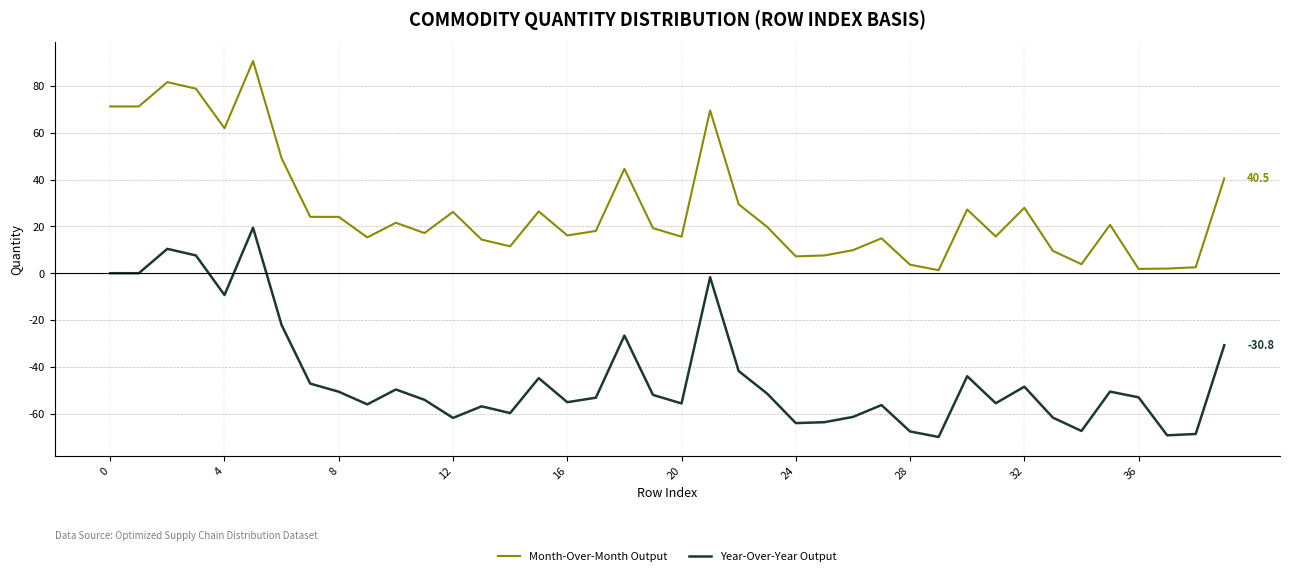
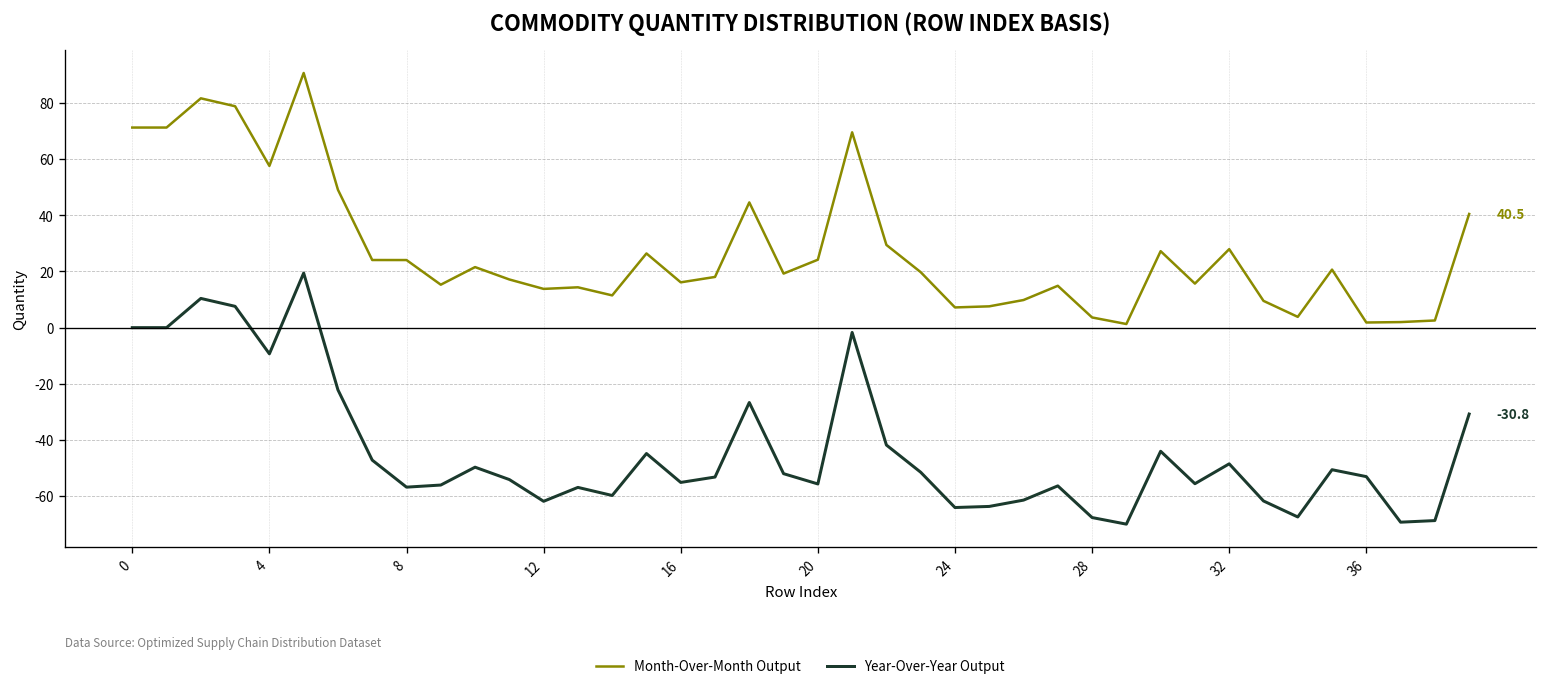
  {
    "Month-Over-Month Output": {
      "0": 71,
-     "4": 62,
+     "4": 58,
      "8": 24,
-     "12": 26,
+     "12": 14,
      "16": 16,
-     "20": 16,
+     "20": 24,
      "24": 7,
      "28": 4,
      "32": 28,
      "36": 2
    },
    "Year-Over-Year Output": {
      "0": 0,
      "4": -9,
-     "8": -51,
+     "8": -57,
      "12": -62,
      "16": -55,
      "20": -56,
      "24": -64,
      "28": -68,
      "32": -49,
      "36": -53
    }
  }
